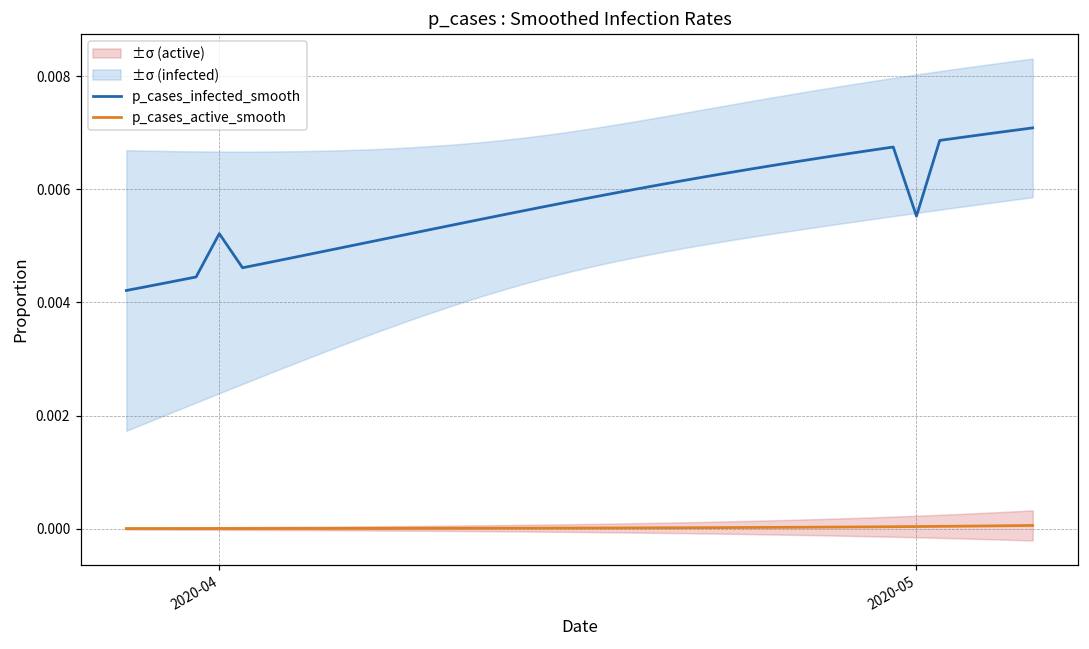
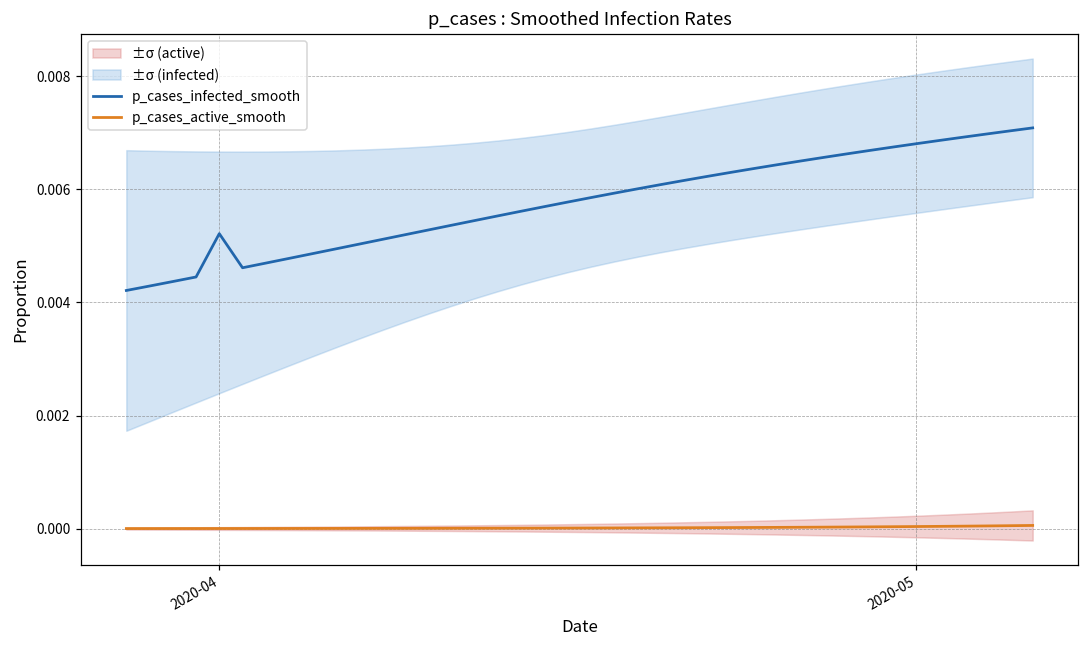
  {
    "p_cases_infected_smooth": {
      "2020-04": 0.0052,
-     "2020-05": 0.0055
+     "2020-05": 0.0068
    },
    "p_cases_active_smooth": {
      "2020-05": 0.0000
    }
  }
